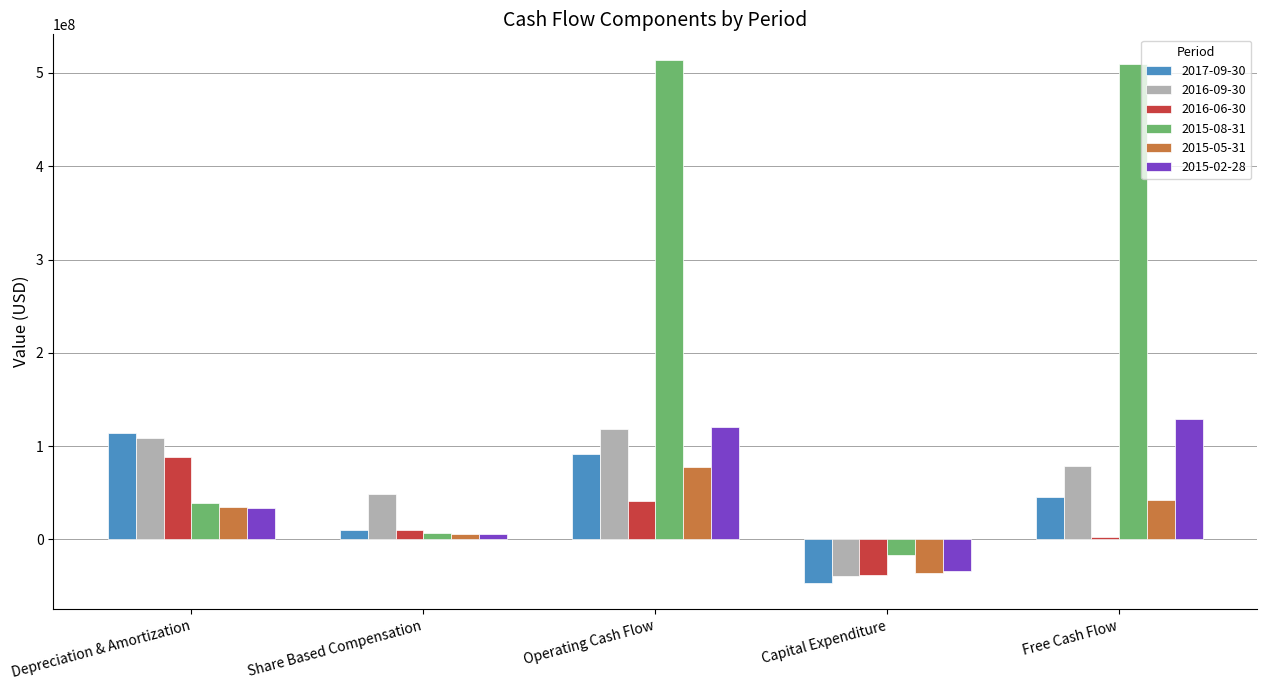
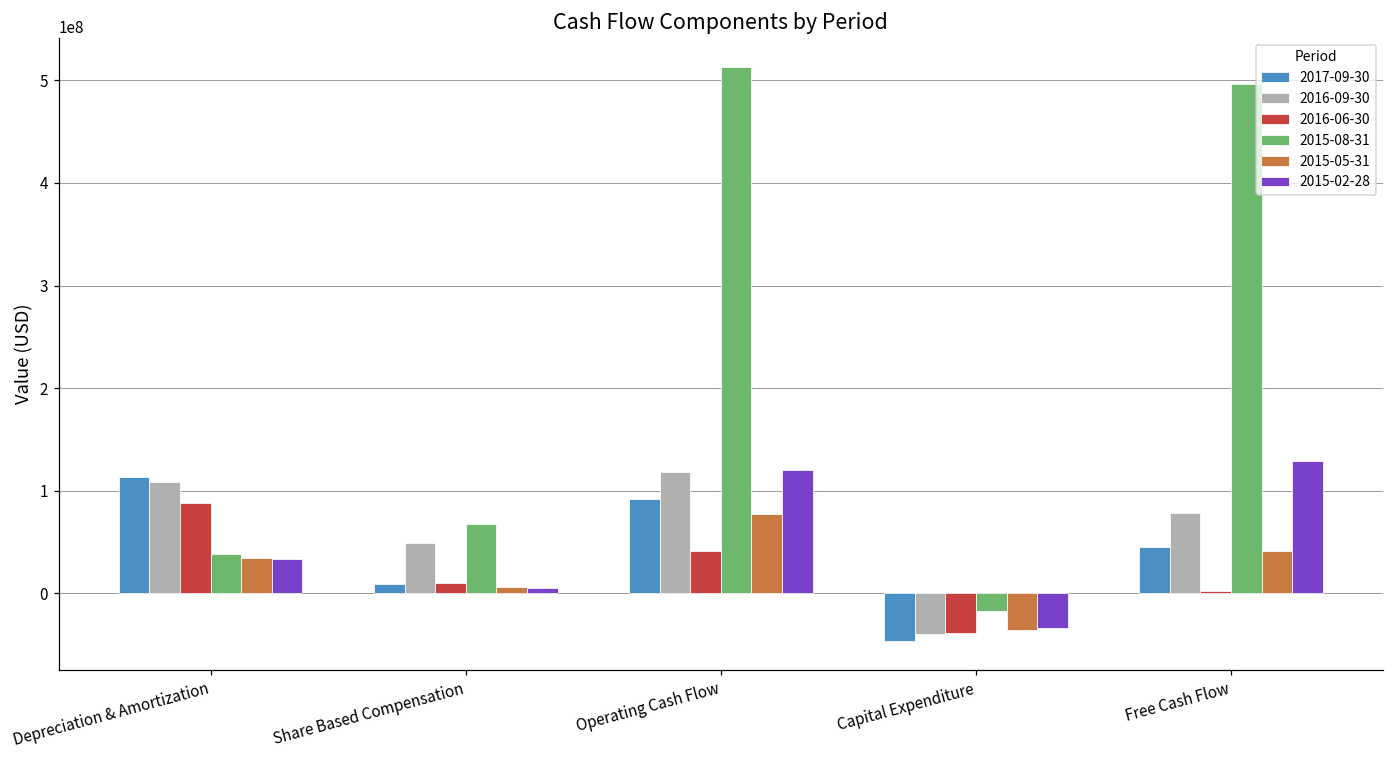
  {
    "2017-09-30": {
      "Depreciation & Amortization": 110000000,
      "Share Based Compensation": 10000000,
      "Operating Cash Flow": 90000000,
      "Capital Expenditure": -50000000,
      "Free Cash Flow": 50000000
    },
    "2016-09-30": {
      "Depreciation & Amortization": 110000000,
      "Share Based Compensation": 50000000,
      "Operating Cash Flow": 120000000,
      "Capital Expenditure": -40000000,
      "Free Cash Flow": 80000000
    },
    "2015-08-31": {
      "Depreciation & Amortization": 40000000,
-     "Share Based Compensation": 10000000,
+     "Share Based Compensation": 70000000,
      "Operating Cash Flow": 510000000,
      "Capital Expenditure": -20000000,
-     "Free Cash Flow": 510000000
+     "Free Cash Flow": 500000000
    },
    "2015-02-28": {
      "Depreciation & Amortization": 30000000,
      "Share Based Compensation": 10000000,
      "Operating Cash Flow": 120000000,
      "Capital Expenditure": -30000000,
      "Free Cash Flow": 130000000
    }
  }
